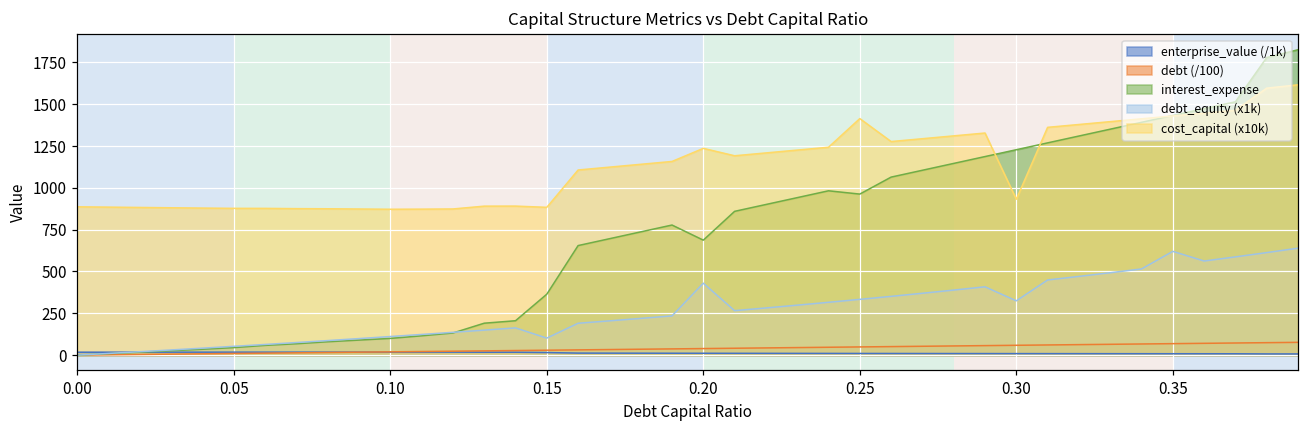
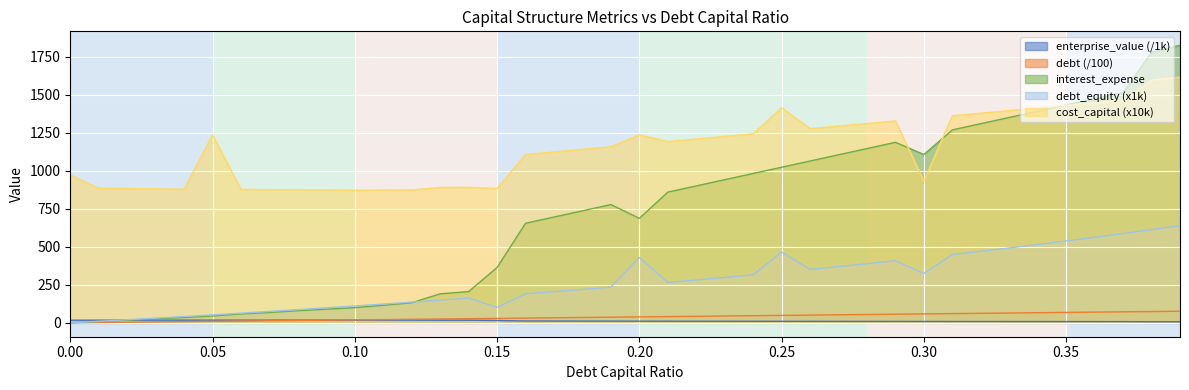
  {
    "enterprise_value (/1k)": {
      "0.00": 20,
      "0.20": 10,
      "0.25": 10,
      "0.30": 10,
      "0.35": 10
    },
    "debt (/100)": {
      "0.20": 40,
      "0.25": 50,
      "0.30": 60,
      "0.35": 70
    },
    "interest_expense": {
      "0.15": 360,
      "0.20": 690,
-     "0.25": 960,
-     "0.30": 1230
+     "0.25": 1020,
+     "0.30": 1110
    },
    "debt_equity (x1k)": {
      "0.15": 100,
      "0.20": 430,
-     "0.25": 330,
+     "0.25": 470,
      "0.30": 320,
-     "0.35": 620
+     "0.35": 540
    },
    "cost_capital (x10k)": {
-     "0.00": 890,
-     "0.05": 880,
+     "0.00": 970,
+     "0.05": 1230,
      "0.10": 870,
      "0.15": 880,
      "0.20": 1240,
      "0.25": 1410,
      "0.30": 930
    }
  }
